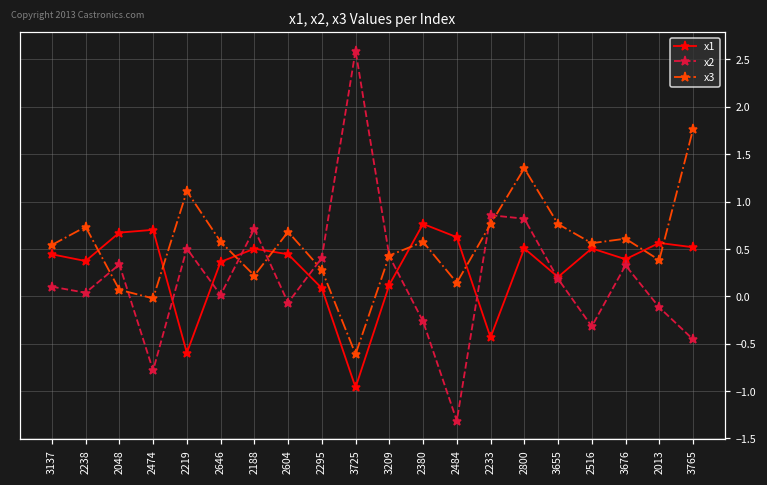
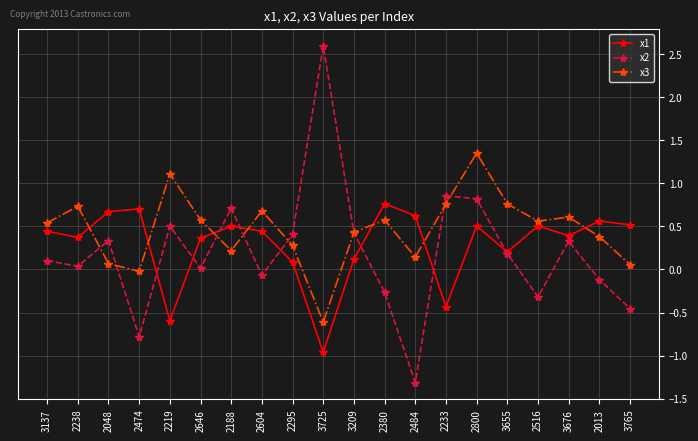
  {
    "x1": {
      "3137": 0.4,
      "2238": 0.4,
      "2048": 0.7,
      "2474": 0.7,
      "2219": -0.6,
      "2646": 0.4,
      "2188": 0.5,
      "2604": 0.4,
      "2295": 0.1,
      "3725": -1.0,
      "3209": 0.1,
      "2380": 0.8,
      "2484": 0.6,
      "2233": -0.4,
      "2800": 0.5,
      "2516": 0.5,
      "3676": 0.4,
      "2013": 0.6,
      "3765": 0.5
    },
    "x2": {
      "3137": 0.1,
      "2238": 0.0,
      "2048": 0.3,
      "2474": -0.8,
      "2219": 0.5,
      "2646": 0.0,
      "2188": 0.7,
      "2604": -0.1,
      "2295": 0.4,
      "3725": 2.6,
      "2380": -0.3,
      "2484": -1.3,
      "2233": 0.9,
      "2800": 0.8,
      "2516": -0.3,
      "3676": 0.3,
      "2013": -0.1,
      "3765": -0.5
    },
    "x3": {
      "3137": 0.5,
      "2238": 0.7,
      "2048": 0.1,
      "2474": 0.0,
      "2219": 1.1,
      "2646": 0.6,
      "2188": 0.2,
      "2604": 0.7,
      "2295": 0.3,
      "3725": -0.6,
      "2380": 0.6,
      "2484": 0.1,
      "2233": 0.8,
      "2800": 1.3,
      "3655": 0.8,
      "2516": 0.6,
      "3676": 0.6,
      "2013": 0.4,
-     "3765": 1.8
+     "3765": 0.1
    }
  }
